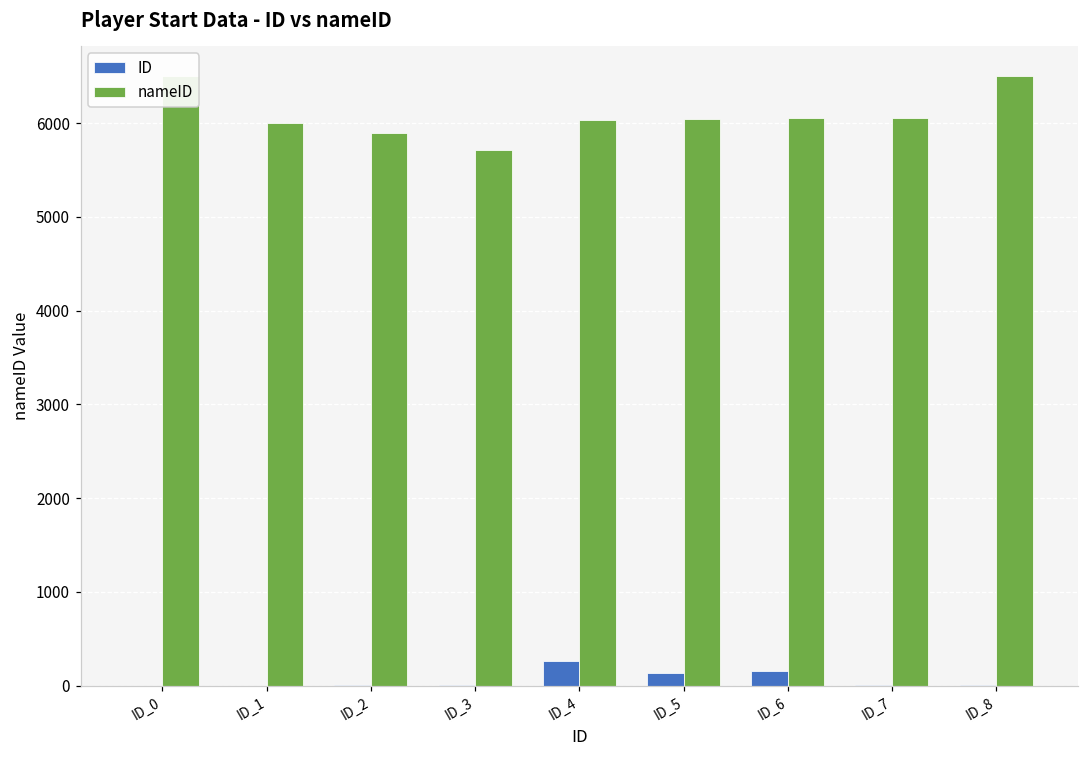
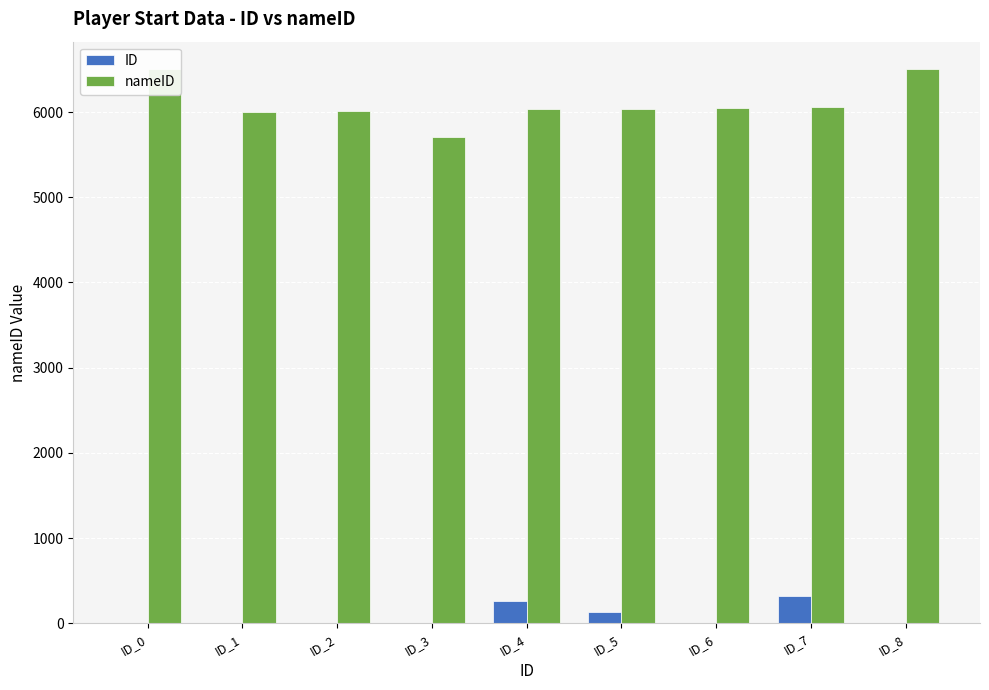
  {
    "ID": {
      "ID_0": 0,
      "ID_4": 300,
      "ID_5": 100,
-     "ID_6": 200,
-     "ID_7": 0
+     "ID_6": 0,
+     "ID_7": 300
    },
    "nameID": {
      "ID_1": 6000,
-     "ID_2": 5900,
+     "ID_2": 6000,
      "ID_3": 5700,
      "ID_4": 6000,
      "ID_5": 6000,
      "ID_6": 6100,
      "ID_7": 6100,
      "ID_8": 6500
    }
  }
